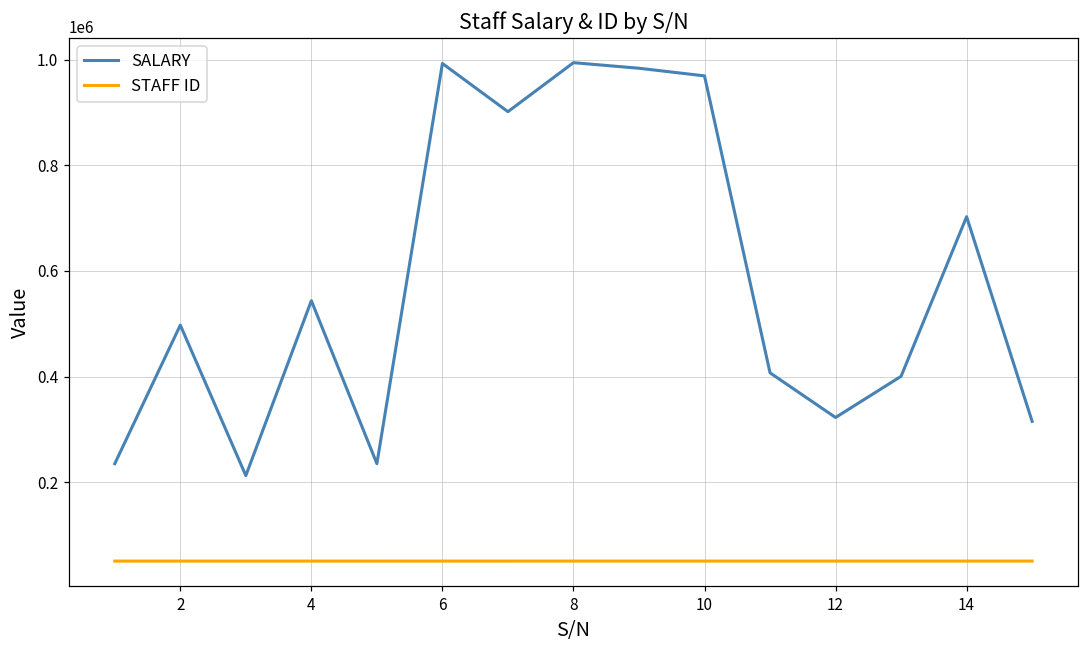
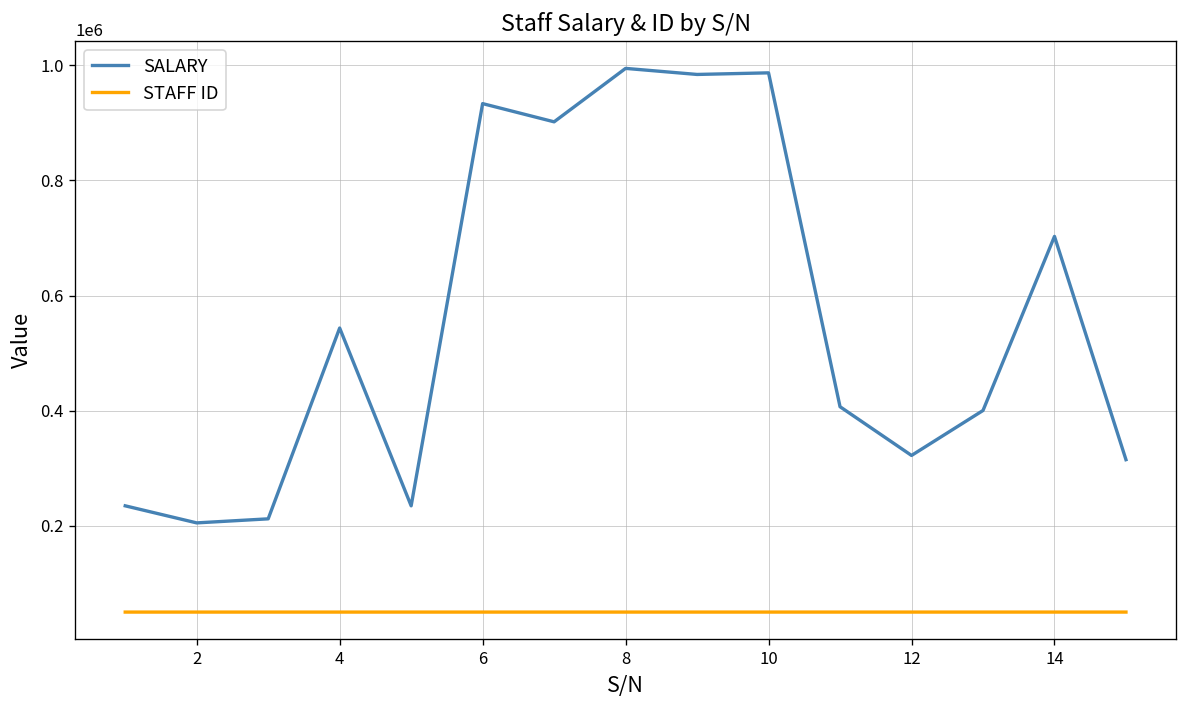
  {
    "SALARY": {
-     "2": 500000,
+     "2": 210000,
      "4": 540000,
-     "6": 990000,
+     "6": 930000,
      "8": 990000,
-     "10": 970000,
+     "10": 990000,
      "12": 320000,
      "14": 700000
    },
    "STAFF ID": {
      "2": 50000,
      "4": 50000,
      "6": 50000,
      "8": 50000,
      "10": 50000,
      "12": 50000,
      "14": 50000
    }
  }
